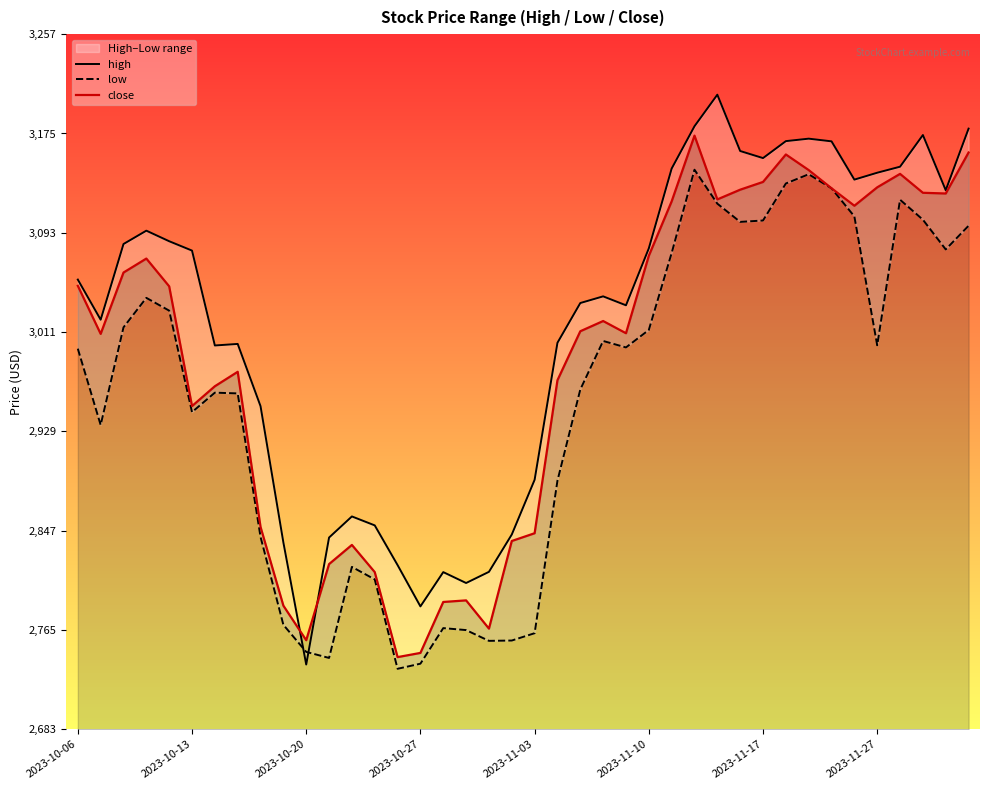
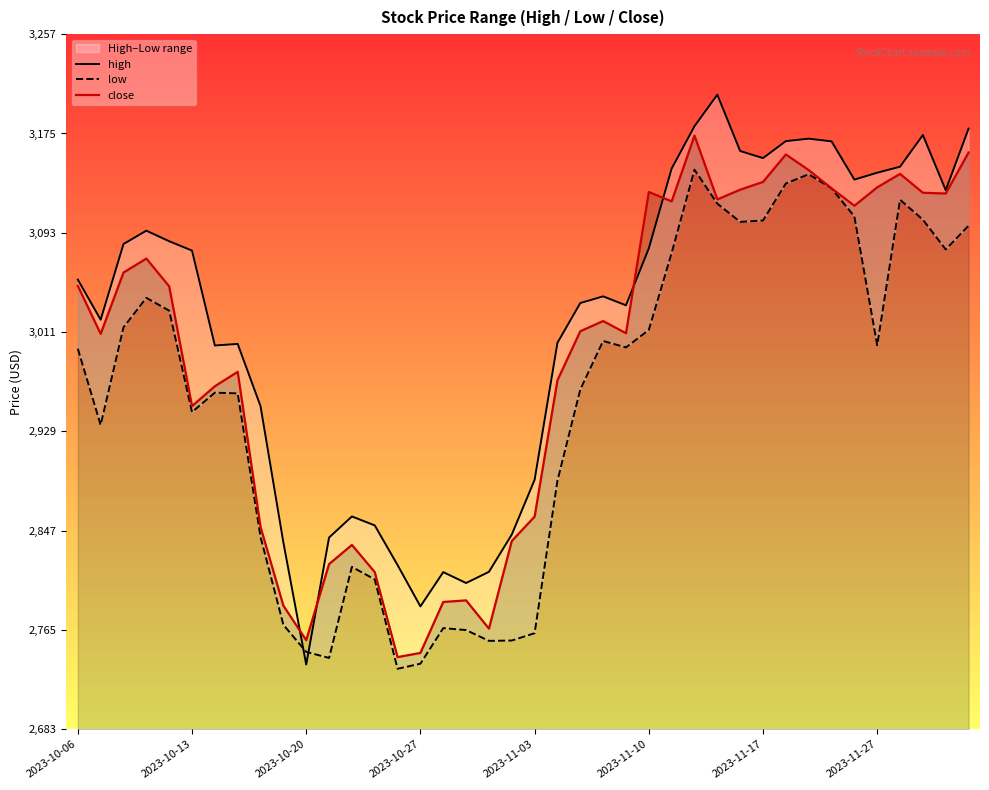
  {
    "close": {
      "2023-10-06": "3,049",
      "2023-10-13": "2,950",
      "2023-10-20": "2,757",
      "2023-10-27": "2,746",
-     "2023-11-03": "2,845",
-     "2023-11-10": "3,074",
+     "2023-11-03": "2,859",
+     "2023-11-10": "3,127",
      "2023-11-17": "3,135",
      "2023-11-27": "3,131"
    }
  }
